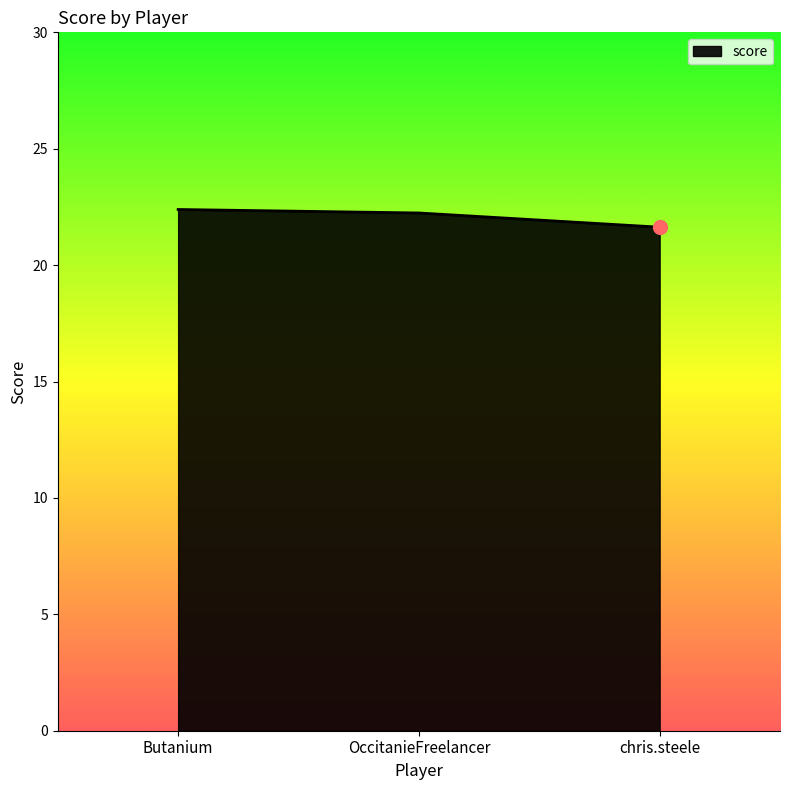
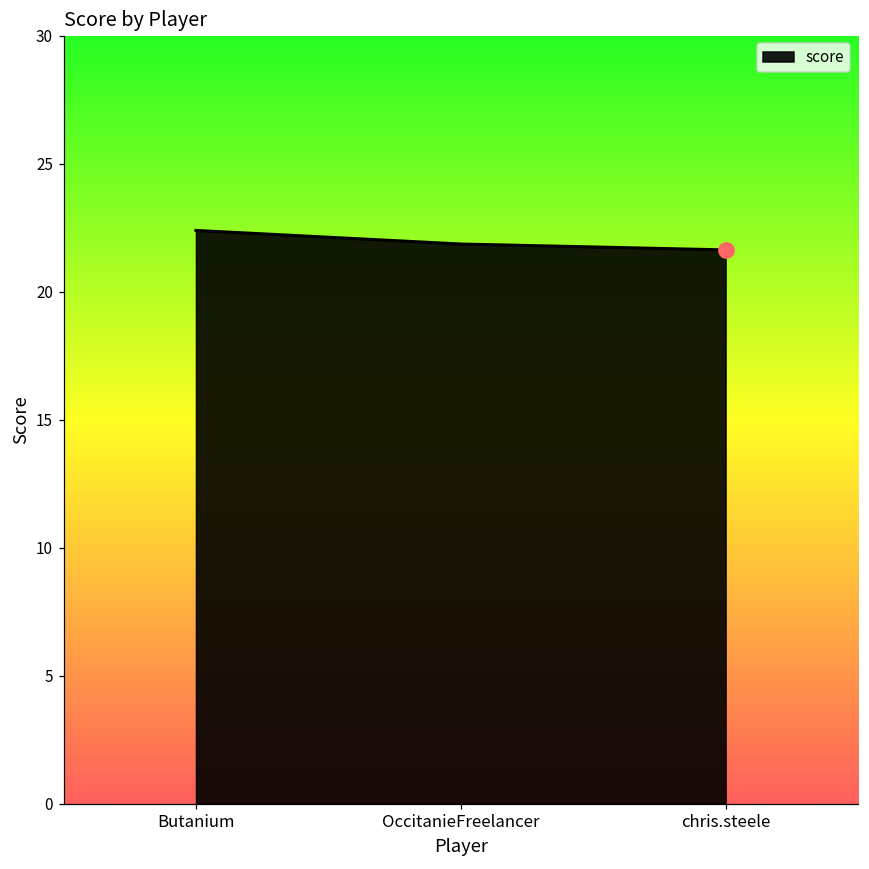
  {
    "score": {
      "Butanium": 22.4,
-     "OccitanieFreelancer": 22.2
+     "OccitanieFreelancer": 21.9
    }
  }
